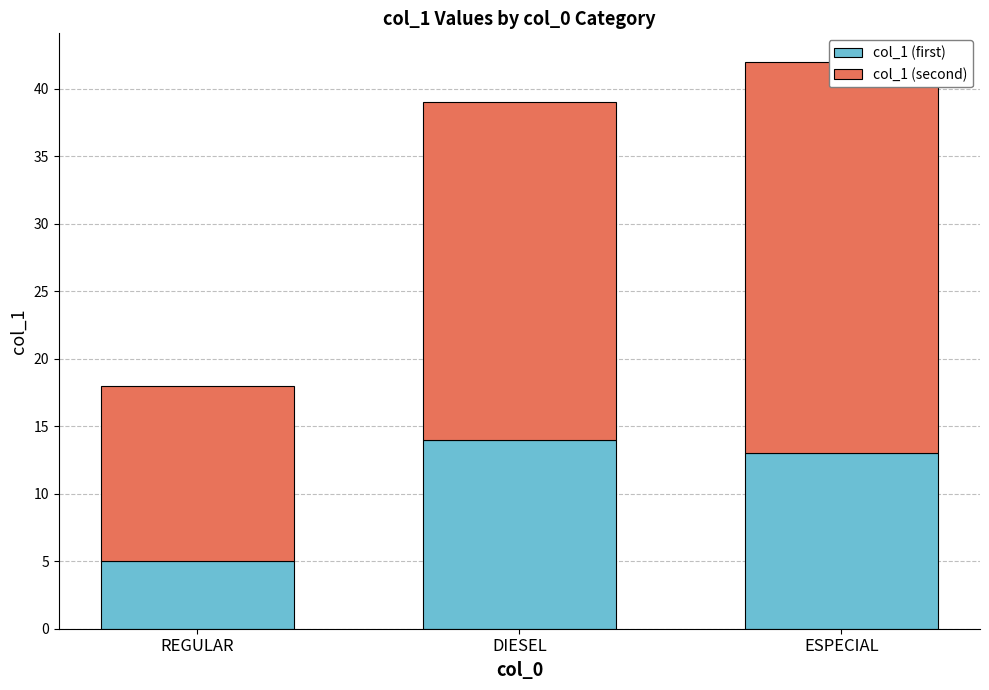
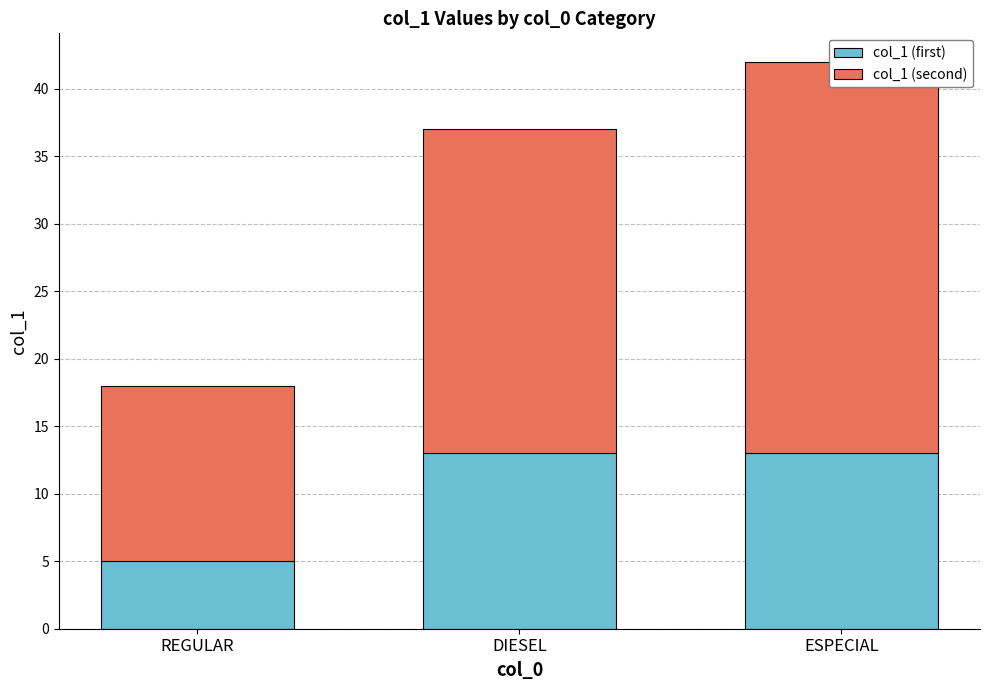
  {
    "col_1 (first)": {
      "REGULAR": 5,
-     "DIESEL": 14,
+     "DIESEL": 13,
      "ESPECIAL": 13
    },
    "col_1 (second)": {
      "REGULAR": 13,
-     "DIESEL": 25
+     "DIESEL": 24
    }
  }
